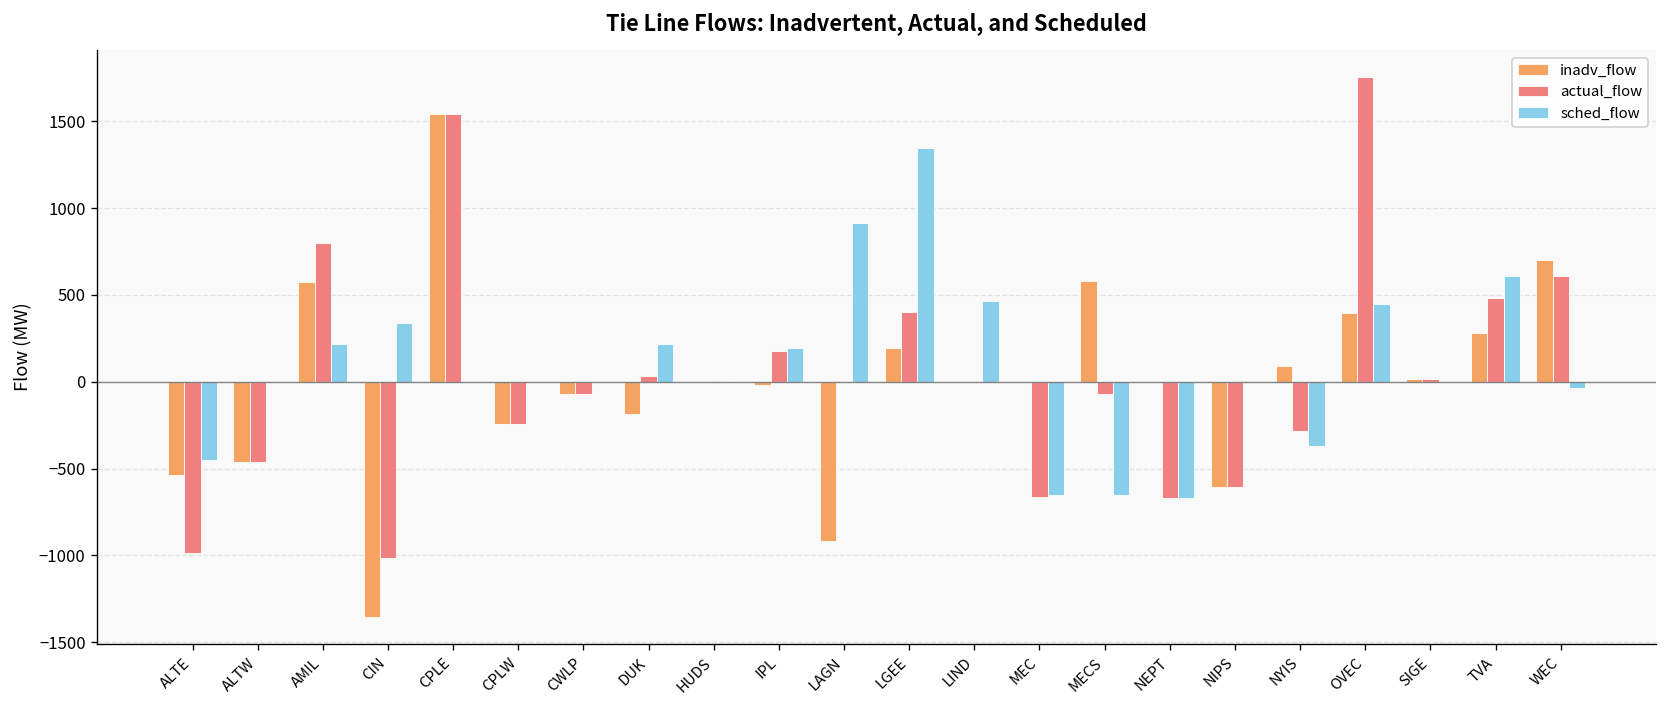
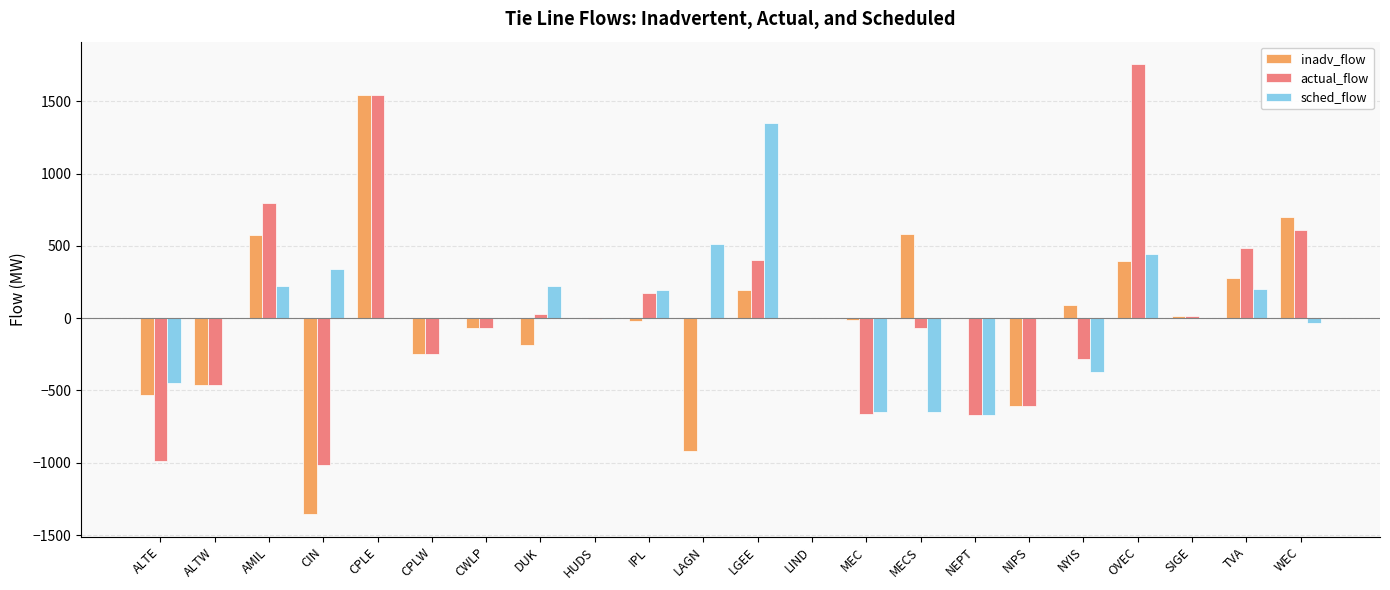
  {
    "sched_flow": {
      "ALTE": -450,
      "ALTW": 0,
      "AMIL": 220,
      "CIN": 340,
      "CPLE": 0,
      "CPLW": 0,
      "CWLP": 0,
      "DUK": 220,
      "IPL": 200,
-     "LAGN": 920,
+     "LAGN": 510,
      "LGEE": 1350,
-     "LIND": 470,
+     "LIND": 0,
      "MEC": -650,
      "MECS": -650,
      "NEPT": -670,
      "NIPS": 0,
      "NYIS": -370,
      "OVEC": 450,
      "SIGE": 0,
-     "TVA": 610,
+     "TVA": 200,
      "WEC": -30
    }
  }
